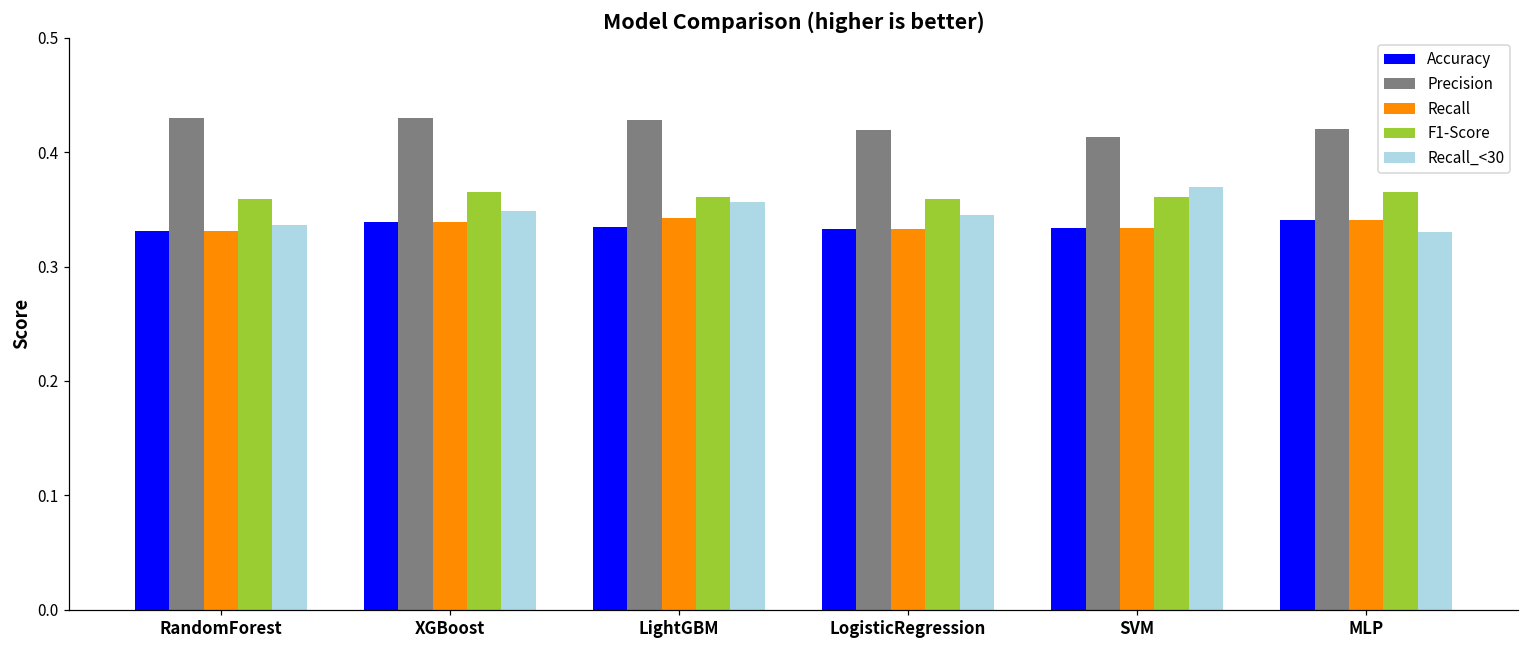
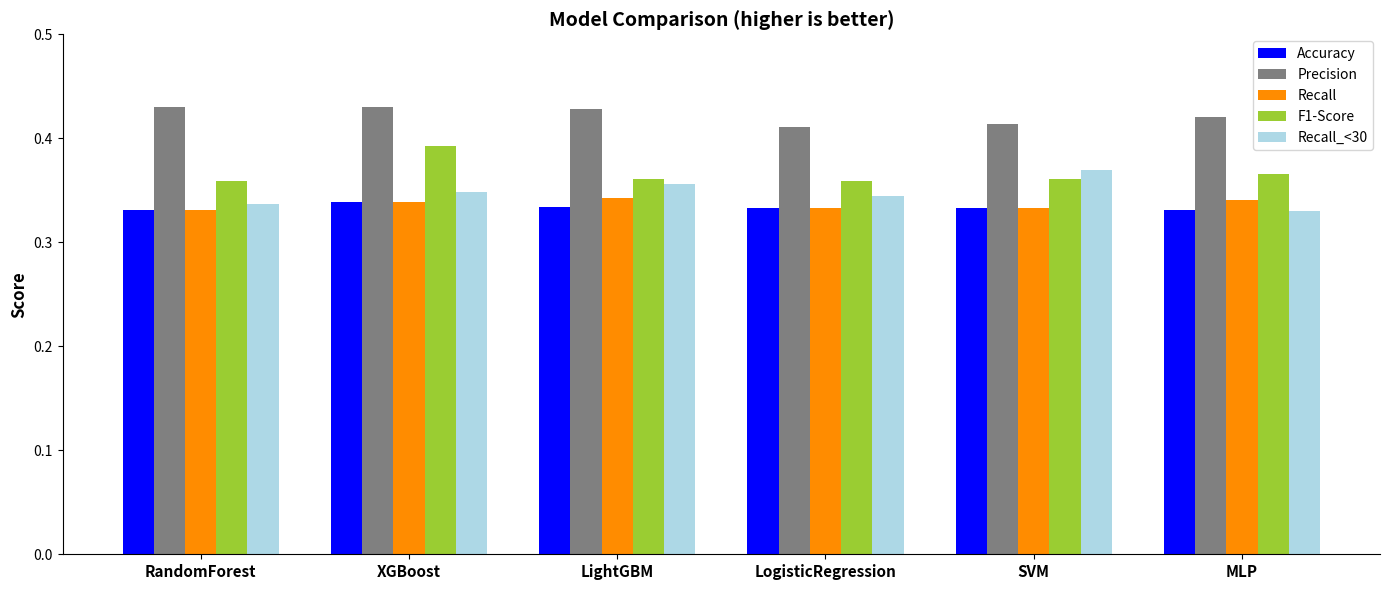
  {
    "Accuracy": {
      "RandomForest": 0.331,
      "XGBoost": 0.339,
      "LightGBM": 0.334,
      "LogisticRegression": 0.333,
      "SVM": 0.333,
-     "MLP": 0.341
+     "MLP": 0.331
    },
    "Precision": {
      "RandomForest": 0.430,
      "XGBoost": 0.430,
      "LightGBM": 0.428,
-     "LogisticRegression": 0.419,
+     "LogisticRegression": 0.411,
      "SVM": 0.413,
      "MLP": 0.421
    },
    "Recall": {
      "RandomForest": 0.331,
      "XGBoost": 0.339,
      "LightGBM": 0.342,
      "LogisticRegression": 0.333,
      "SVM": 0.333,
      "MLP": 0.341
    },
    "F1-Score": {
      "RandomForest": 0.359,
-     "XGBoost": 0.365,
+     "XGBoost": 0.393,
      "LightGBM": 0.360,
      "LogisticRegression": 0.359,
      "SVM": 0.360,
      "MLP": 0.365
    },
    "Recall_<30": {
      "RandomForest": 0.336,
      "XGBoost": 0.348,
      "LightGBM": 0.356,
      "LogisticRegression": 0.345,
      "SVM": 0.370,
      "MLP": 0.330
    }
  }
